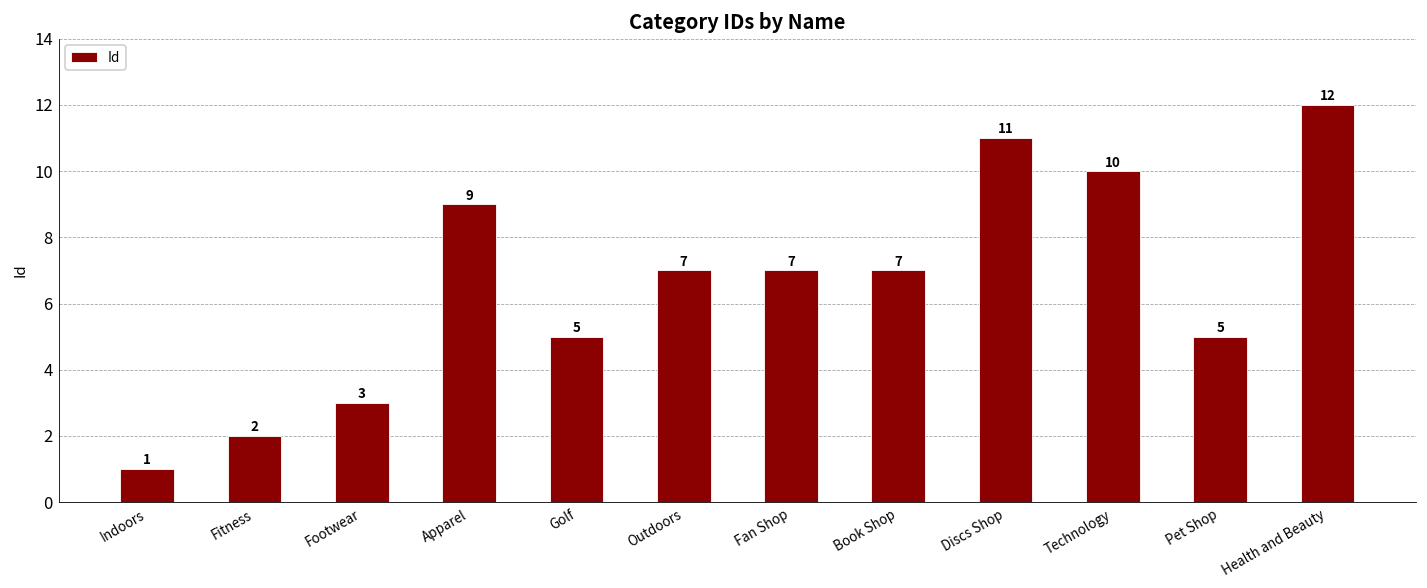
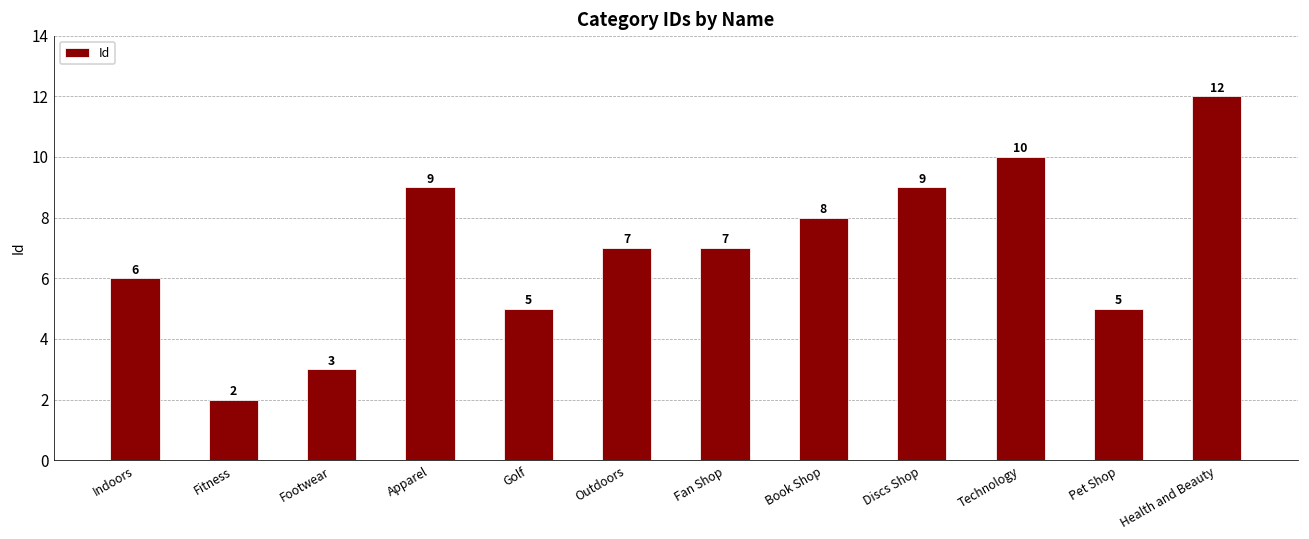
  {
-   "Indoors": 1,
+   "Indoors": 6,
    "Fitness": 2,
    "Footwear": 3,
    "Apparel": 9,
    "Golf": 5,
    "Outdoors": 7,
    "Fan Shop": 7,
-   "Book Shop": 7,
-   "Discs Shop": 11,
+   "Book Shop": 8,
+   "Discs Shop": 9,
    "Technology": 10,
    "Pet Shop": 5,
    "Health and Beauty": 12
  }
